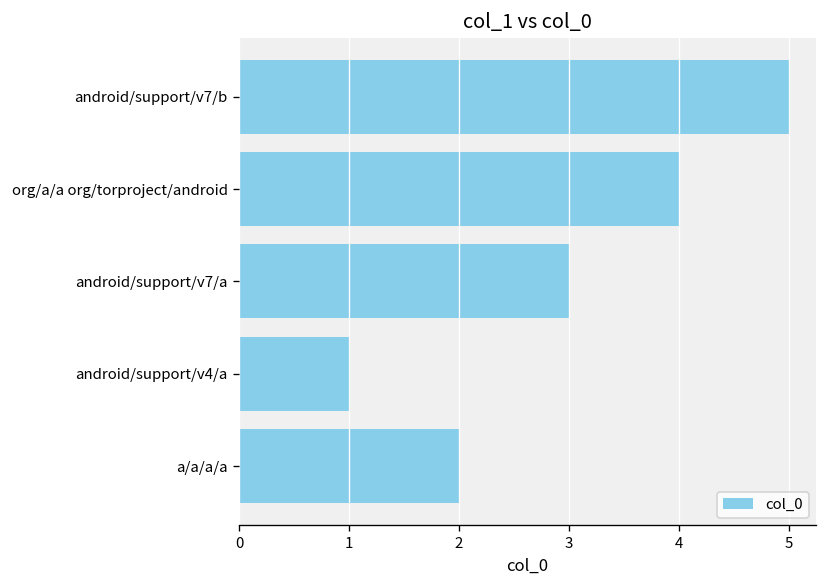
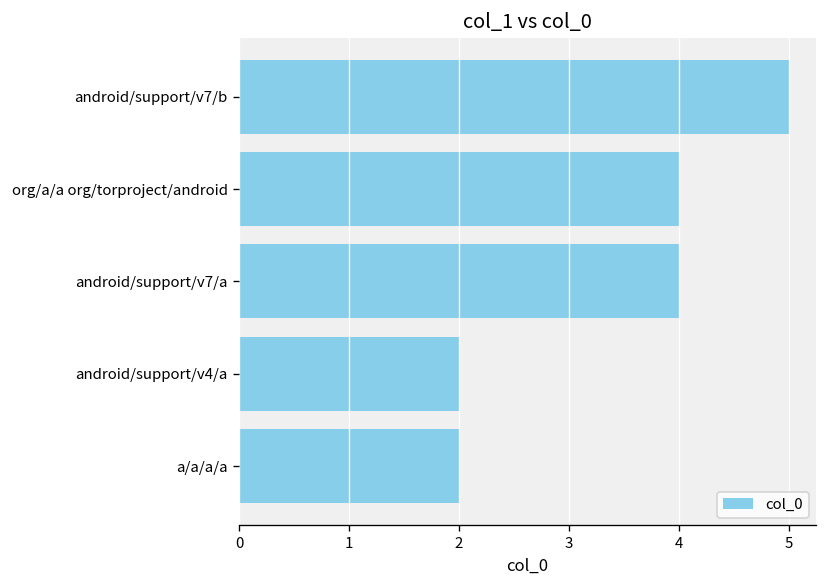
  {
    "android/support/v7/b": 5,
    "org/a/a org/torproject/android": 4,
-   "android/support/v7/a": 3,
-   "android/support/v4/a": 1,
+   "android/support/v7/a": 4,
+   "android/support/v4/a": 2,
    "a/a/a/a": 2
  }
